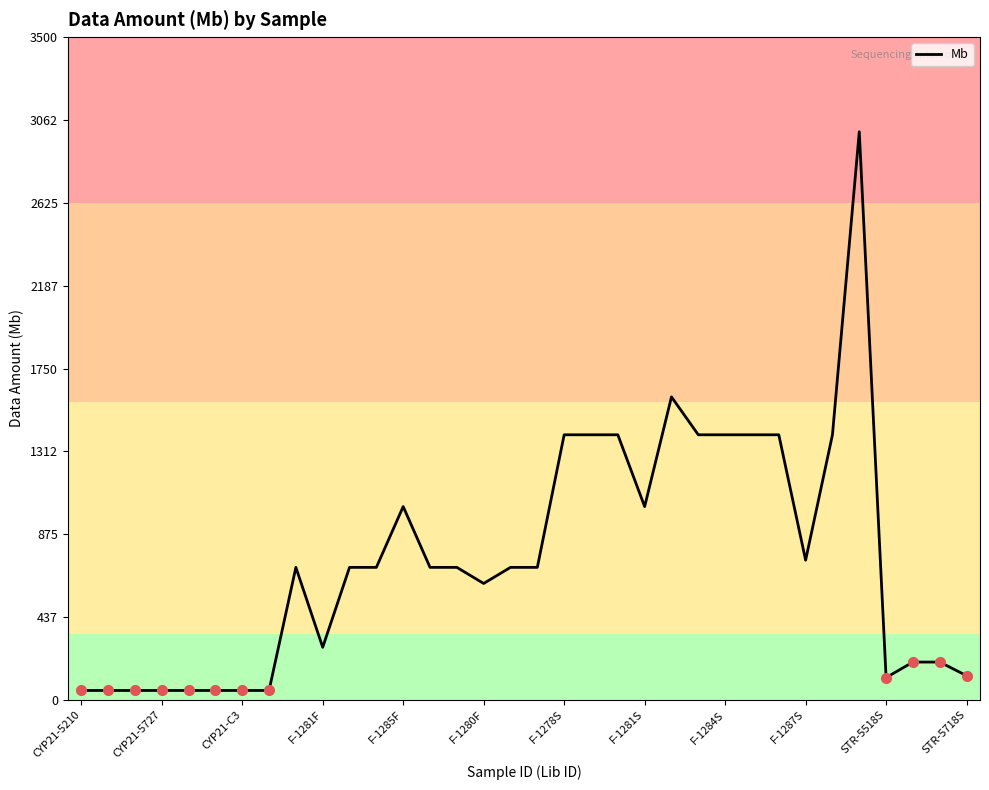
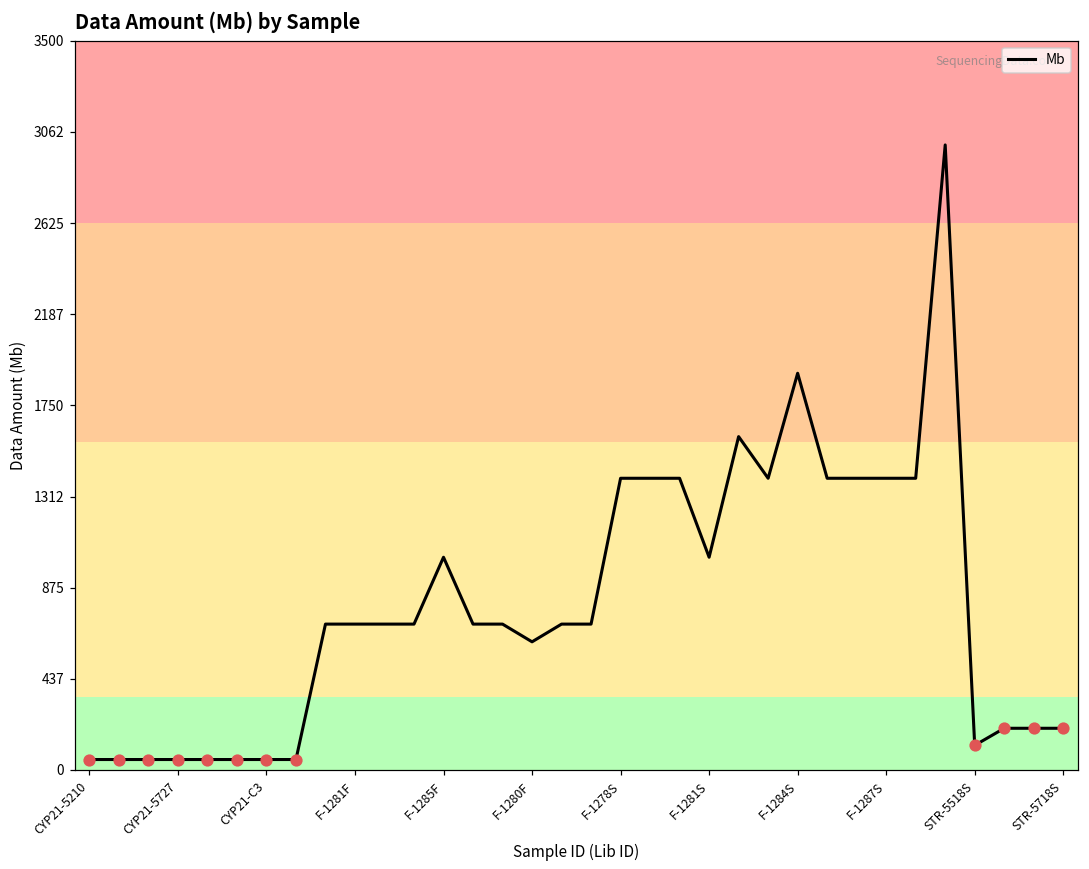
  {
    "Mb": {
-     "F-1281F": 280,
+     "F-1281F": 700,
      "F-1285F": 1020,
      "F-1280F": 620,
      "F-1278S": 1400,
      "F-1281S": 1020,
-     "F-1284S": 1400,
-     "F-1287S": 740,
-     "STR-5718S": 130
+     "F-1284S": 1900,
+     "F-1287S": 1400,
+     "STR-5718S": 200
    }
  }
